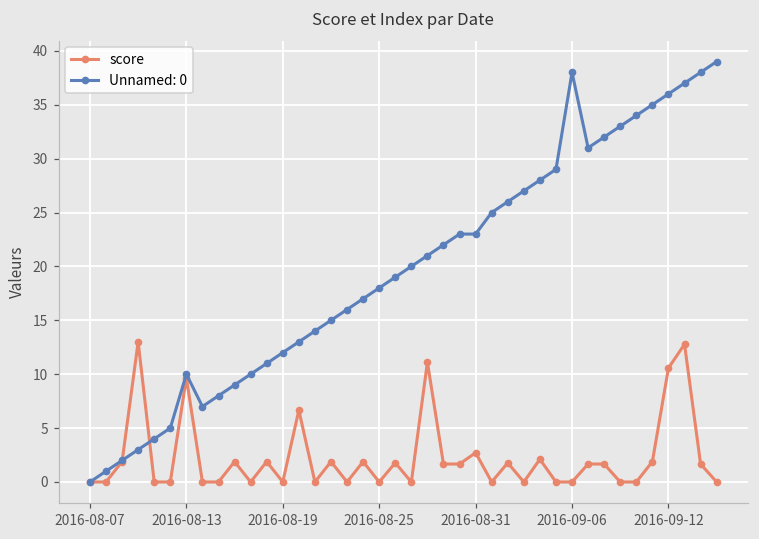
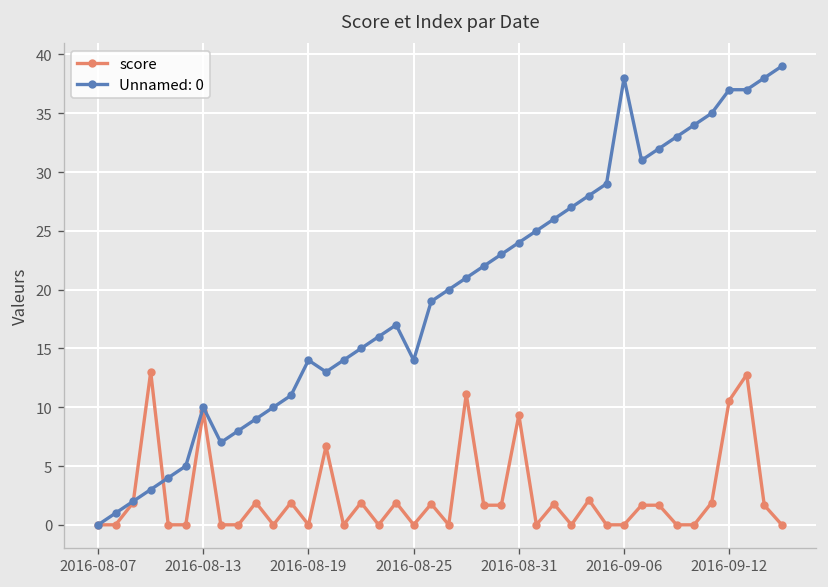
  {
    "score": {
      "2016-08-13": 10,
      "2016-08-19": 0,
      "2016-08-25": 0,
-     "2016-08-31": 3,
+     "2016-08-31": 9,
      "2016-09-06": 0,
      "2016-09-12": 11
    },
    "Unnamed: 0": {
      "2016-08-13": 10,
-     "2016-08-19": 12,
-     "2016-08-25": 18,
-     "2016-08-31": 23,
+     "2016-08-19": 14,
+     "2016-08-25": 14,
+     "2016-08-31": 24,
      "2016-09-06": 38,
-     "2016-09-12": 36
+     "2016-09-12": 37
    }
  }
